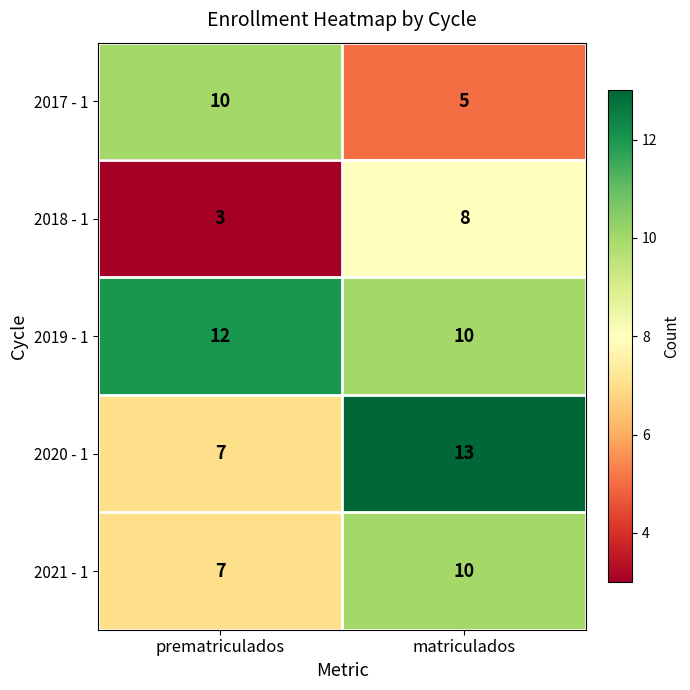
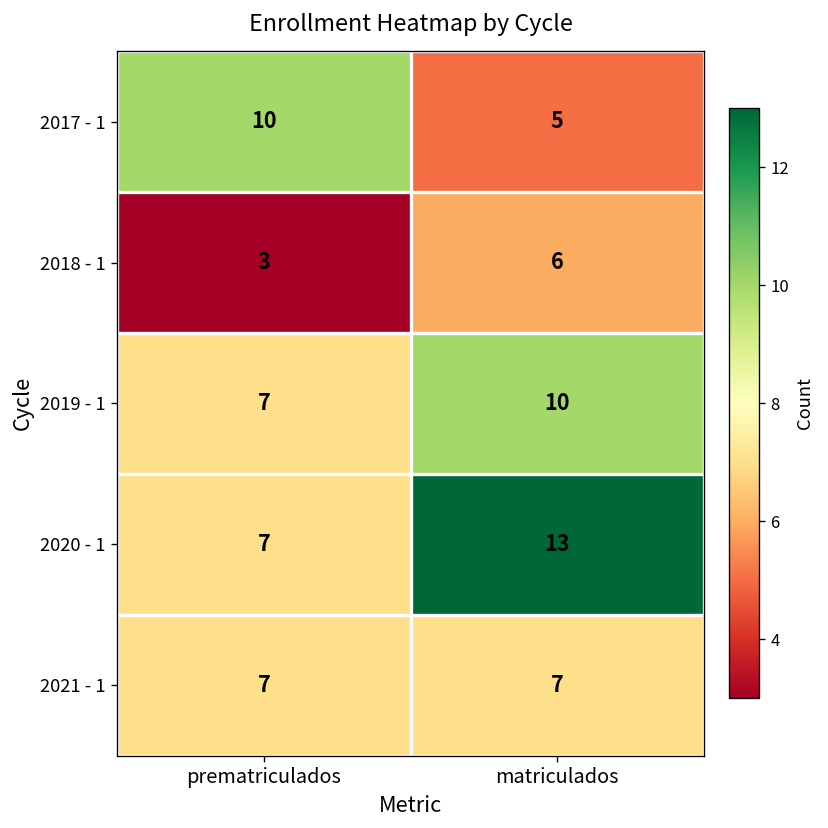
  {
    "2017 - 1": {
      "prematriculados": 10,
      "matriculados": 5
    },
    "2018 - 1": {
      "prematriculados": 3,
-     "matriculados": 8
+     "matriculados": 6
    },
    "2019 - 1": {
-     "prematriculados": 12,
+     "prematriculados": 7,
      "matriculados": 10
    },
    "2020 - 1": {
      "prematriculados": 7,
      "matriculados": 13
    },
    "2021 - 1": {
      "prematriculados": 7,
-     "matriculados": 10
+     "matriculados": 7
    }
  }
